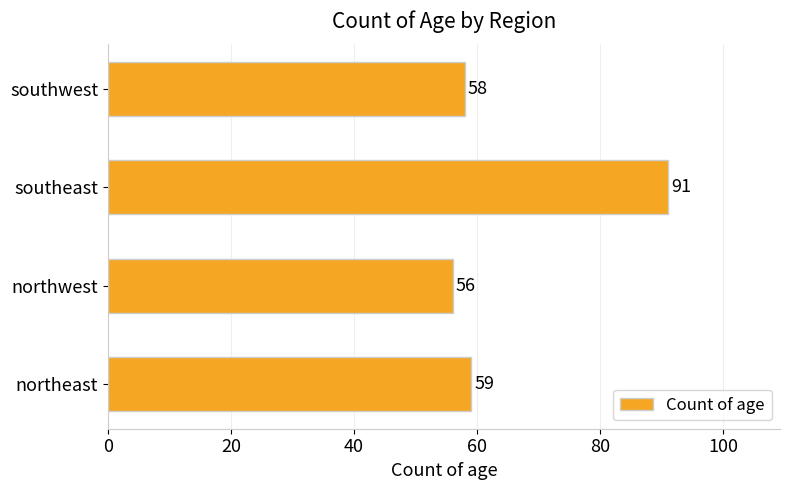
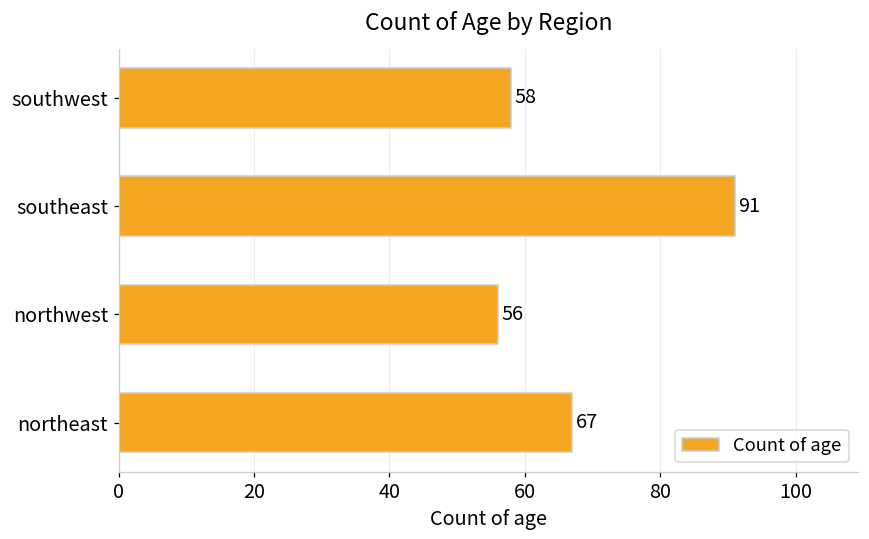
  {
    "southwest": 58,
    "southeast": 91,
    "northwest": 56,
-   "northeast": 59
+   "northeast": 67
  }
